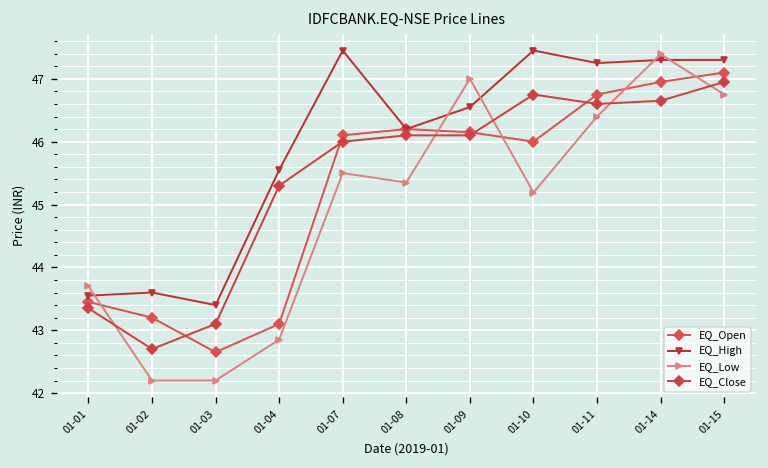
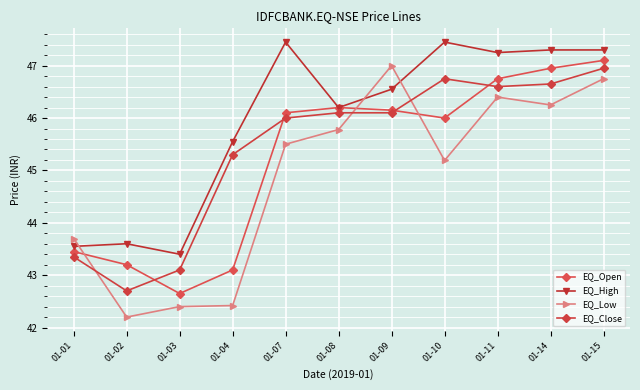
  {
    "EQ_Low": {
      "01-01": 43.7,
      "01-02": 42.2,
-     "01-03": 42.2,
-     "01-04": 42.9,
+     "01-03": 42.4,
+     "01-04": 42.4,
      "01-07": 45.5,
-     "01-08": 45.4,
+     "01-08": 45.8,
      "01-09": 47.0,
      "01-10": 45.2,
      "01-11": 46.4,
-     "01-14": 47.4,
+     "01-14": 46.3,
      "01-15": 46.8
    }
  }
